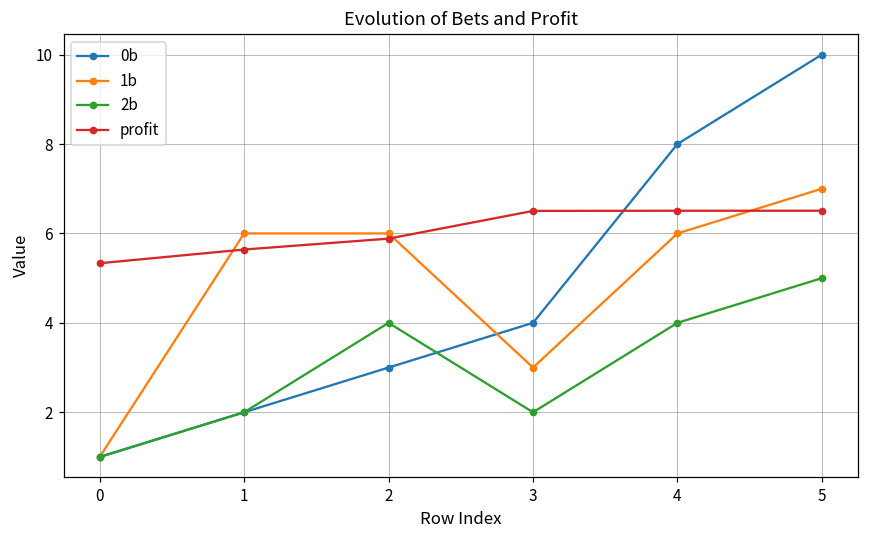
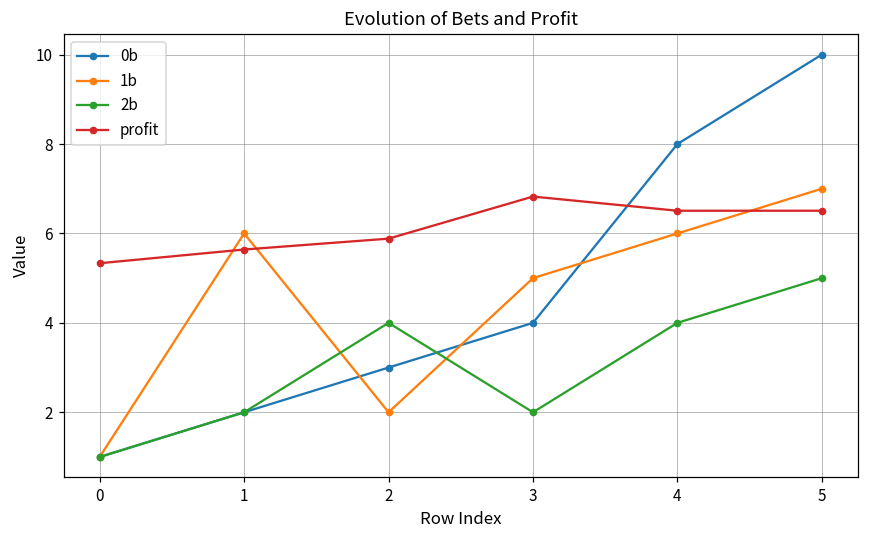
  {
    "0b": {
      "2": 3.0,
      "3": 4.0,
      "4": 8.0,
      "5": 10.0
    },
    "1b": {
      "1": 6,
-     "2": 6,
-     "3": 3,
+     "2": 2,
+     "3": 5,
      "4": 6,
      "5": 7
    },
    "2b": {
      "2": 4.0,
      "3": 2.0,
      "4": 4.0,
      "5": 5.0
    },
    "profit": {
      "0": 5.3,
      "1": 5.6,
      "2": 5.9,
-     "3": 6.5,
+     "3": 6.8,
      "4": 6.5,
      "5": 6.5
    }
  }
